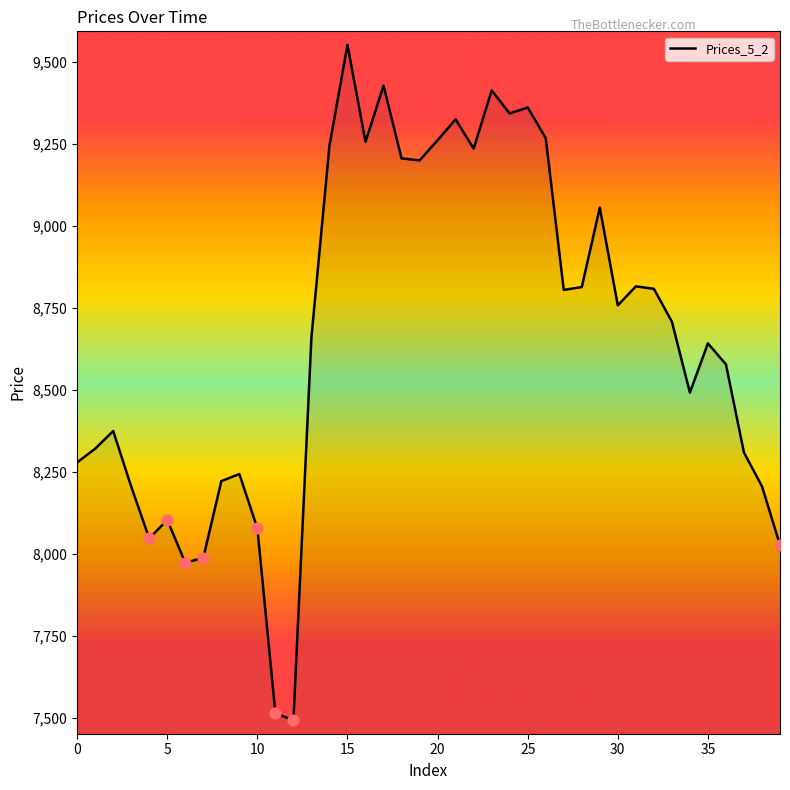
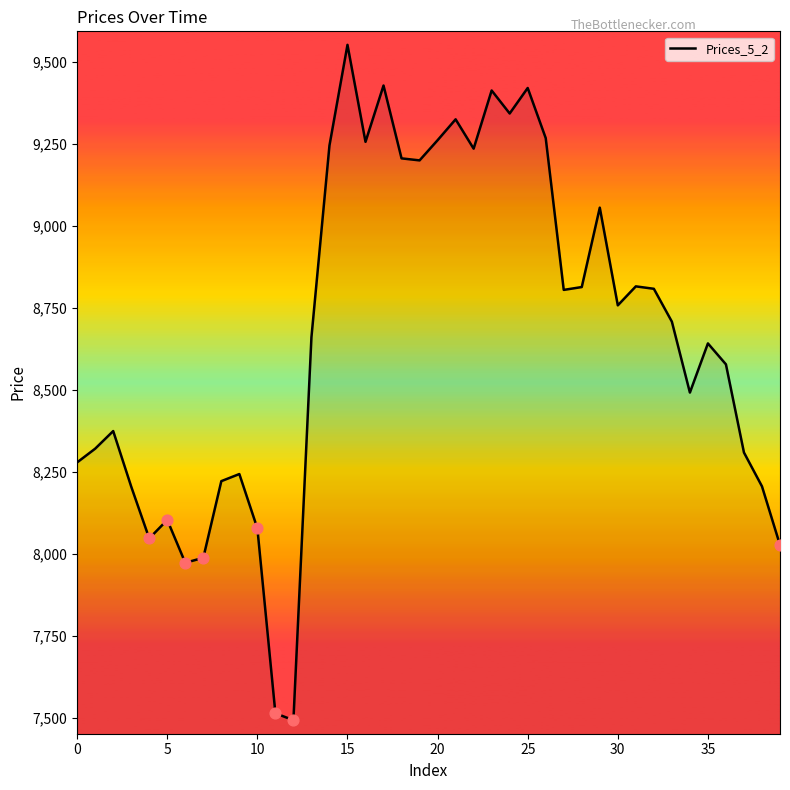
  {
    "Prices_5_2": {
      "0": "8,280",
      "15": "9,550",
      "20": "9,260",
-     "25": "9,360",
+     "25": "9,420",
      "30": "8,760",
      "35": "8,640"
    }
  }
